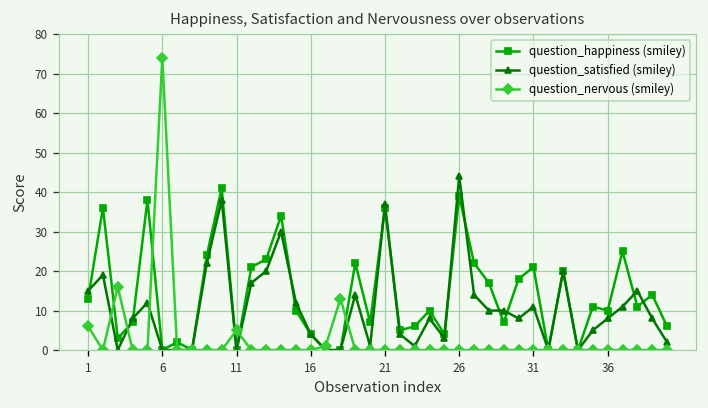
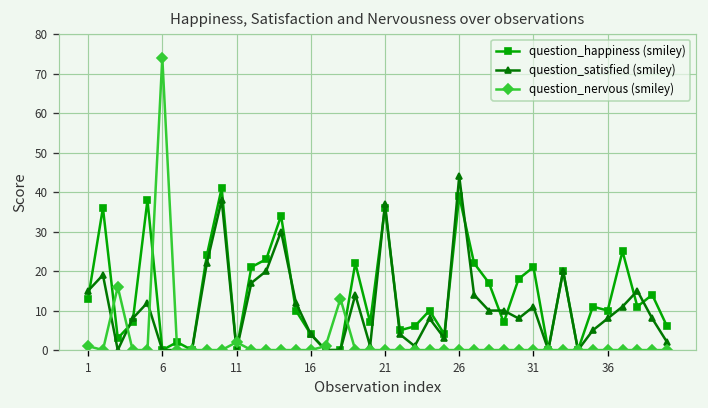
  {
    "question_nervous (smiley)": {
-     "1": 6,
+     "1": 1,
      "6": 74,
-     "11": 5,
+     "11": 2,
      "16": 0,
      "21": 0,
      "26": 0,
      "31": 0,
      "36": 0
    }
  }
